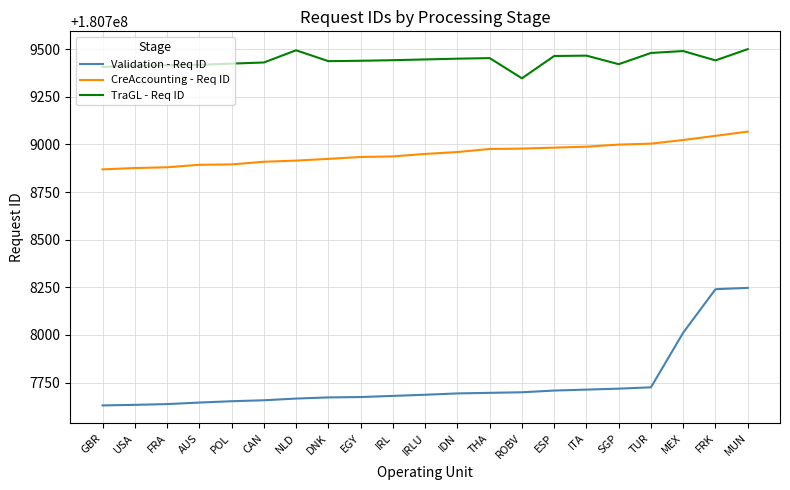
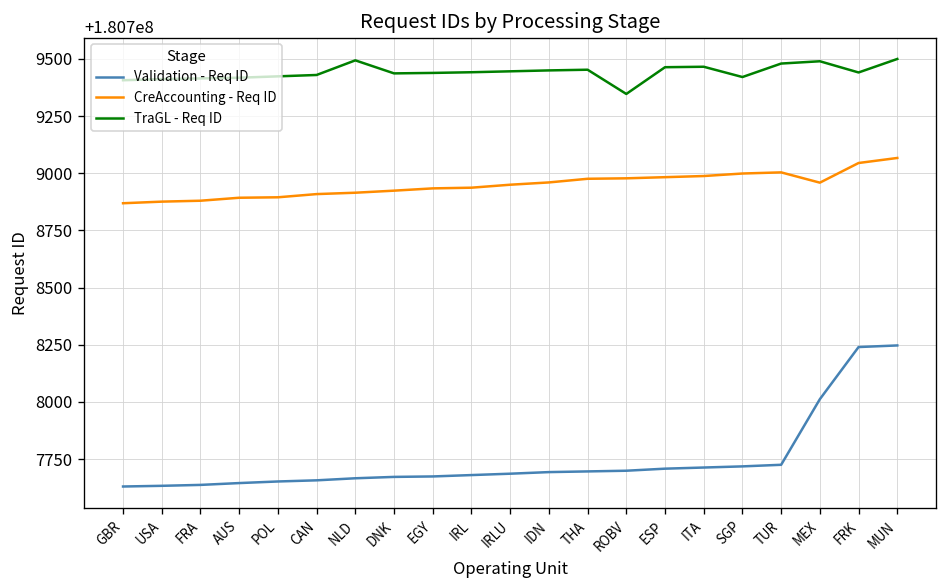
  {
    "Validation - Req ID": {
      "GBR": 180707630,
      "USA": 180707630,
      "FRA": 180707640,
      "AUS": 180707650,
      "POL": 180707650,
      "CAN": 180707660,
      "NLD": 180707670,
      "DNK": 180707670,
      "EGY": 180707670,
      "IRL": 180707680,
      "IRLU": 180707690,
      "IDN": 180707690,
      "THA": 180707700,
      "ROBV": 180707700,
      "ESP": 180707710,
      "ITA": 180707710,
      "SGP": 180707720,
      "TUR": 180707730,
      "MEX": 180708010,
      "FRK": 180708240,
      "MUN": 180708250
    },
    "CreAccounting - Req ID": {
      "GBR": 180708870,
      "USA": 180708880,
      "FRA": 180708880,
      "AUS": 180708890,
      "POL": 180708900,
      "CAN": 180708910,
      "NLD": 180708920,
      "DNK": 180708920,
      "EGY": 180708930,
      "IRL": 180708940,
      "IRLU": 180708950,
      "IDN": 180708960,
      "THA": 180708980,
      "ROBV": 180708980,
      "ESP": 180708980,
      "ITA": 180708990,
      "SGP": 180709000,
      "TUR": 180709000,
-     "MEX": 180709020,
+     "MEX": 180708960,
      "FRK": 180709050,
      "MUN": 180709070
    },
    "TraGL - Req ID": {
      "CAN": 180709430,
      "NLD": 180709490,
      "DNK": 180709440,
      "EGY": 180709440,
      "IRL": 180709440,
      "IRLU": 180709450,
      "IDN": 180709450,
      "THA": 180709450,
      "ROBV": 180709350,
      "ESP": 180709460,
      "ITA": 180709470,
      "SGP": 180709420,
      "TUR": 180709480,
      "MEX": 180709490,
      "FRK": 180709440,
      "MUN": 180709500
    }
  }
